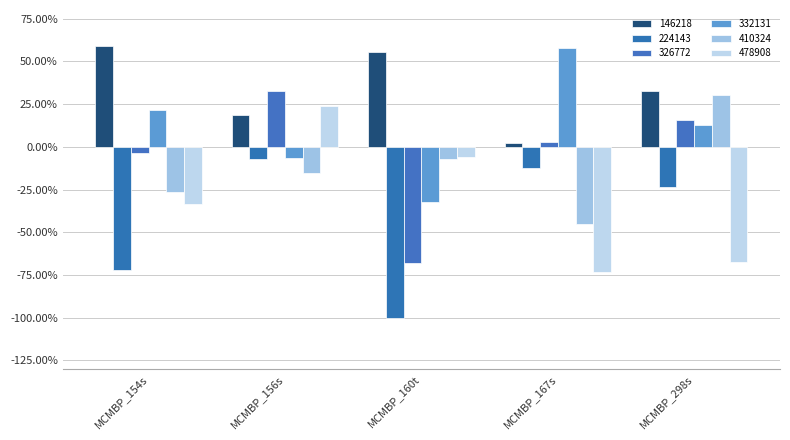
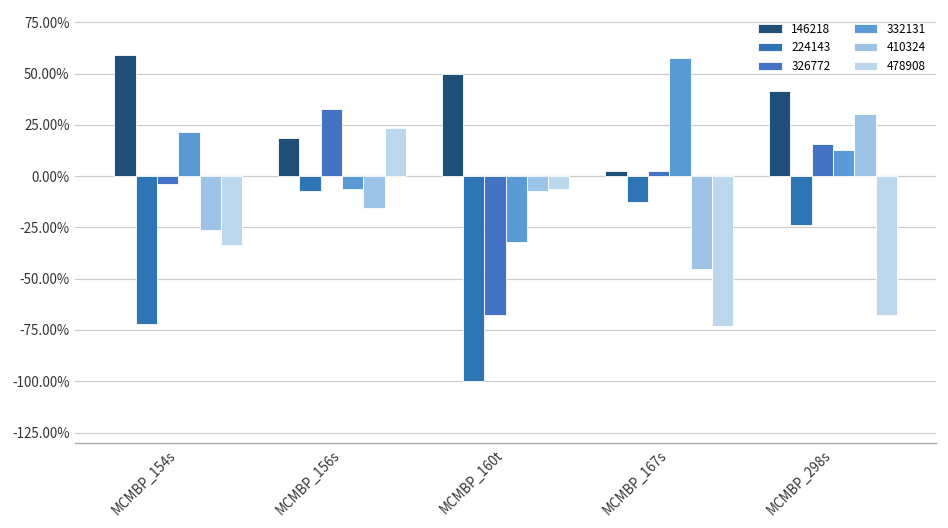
  {
    "146218": {
      "MCMBP_154s": "59%",
      "MCMBP_156s": "19%",
-     "MCMBP_160t": "55%",
+     "MCMBP_160t": "50%",
      "MCMBP_167s": "2%",
-     "MCMBP_298s": "33%"
+     "MCMBP_298s": "41%"
    }
  }
